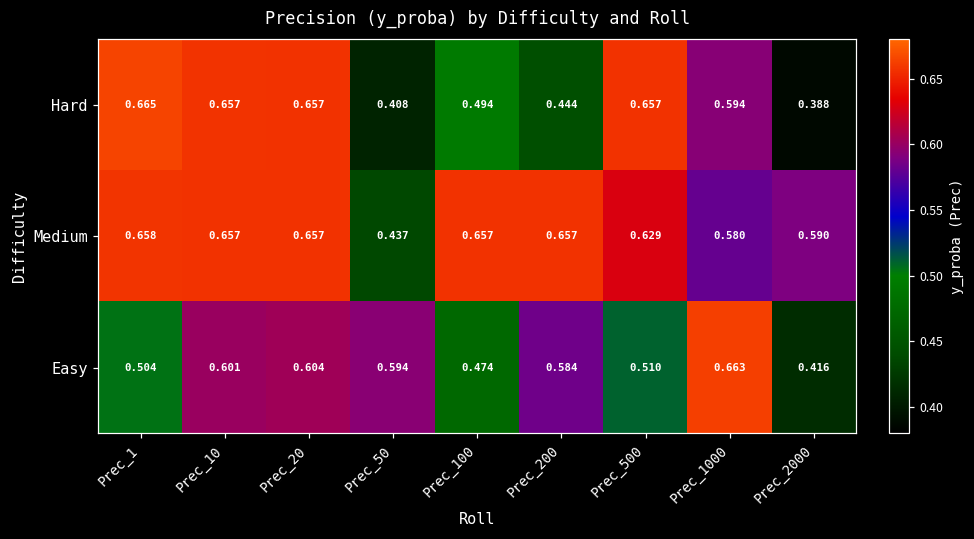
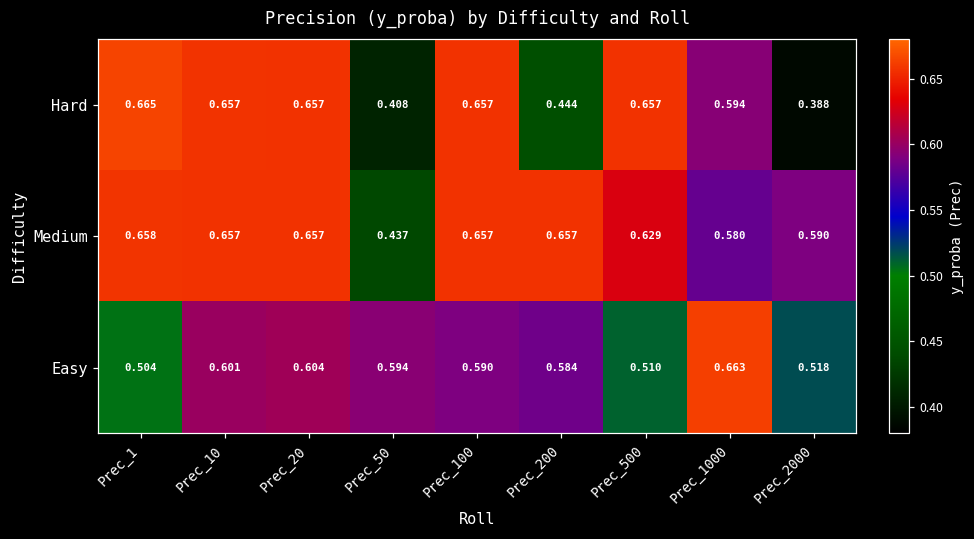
  {
    "Hard": {
      "Prec_1": 0.665,
      "Prec_10": 0.657,
      "Prec_20": 0.657,
      "Prec_50": 0.408,
-     "Prec_100": 0.494,
+     "Prec_100": 0.657,
      "Prec_200": 0.444,
      "Prec_500": 0.657,
      "Prec_1000": 0.594,
      "Prec_2000": 0.388
    },
    "Medium": {
      "Prec_1": 0.658,
      "Prec_10": 0.657,
      "Prec_20": 0.657,
      "Prec_50": 0.437,
      "Prec_100": 0.657,
      "Prec_200": 0.657,
      "Prec_500": 0.629,
      "Prec_1000": 0.580,
      "Prec_2000": 0.590
    },
    "Easy": {
      "Prec_1": 0.504,
      "Prec_10": 0.601,
      "Prec_20": 0.604,
      "Prec_50": 0.594,
-     "Prec_100": 0.474,
+     "Prec_100": 0.590,
      "Prec_200": 0.584,
      "Prec_500": 0.510,
      "Prec_1000": 0.663,
-     "Prec_2000": 0.416
+     "Prec_2000": 0.518
    }
  }
